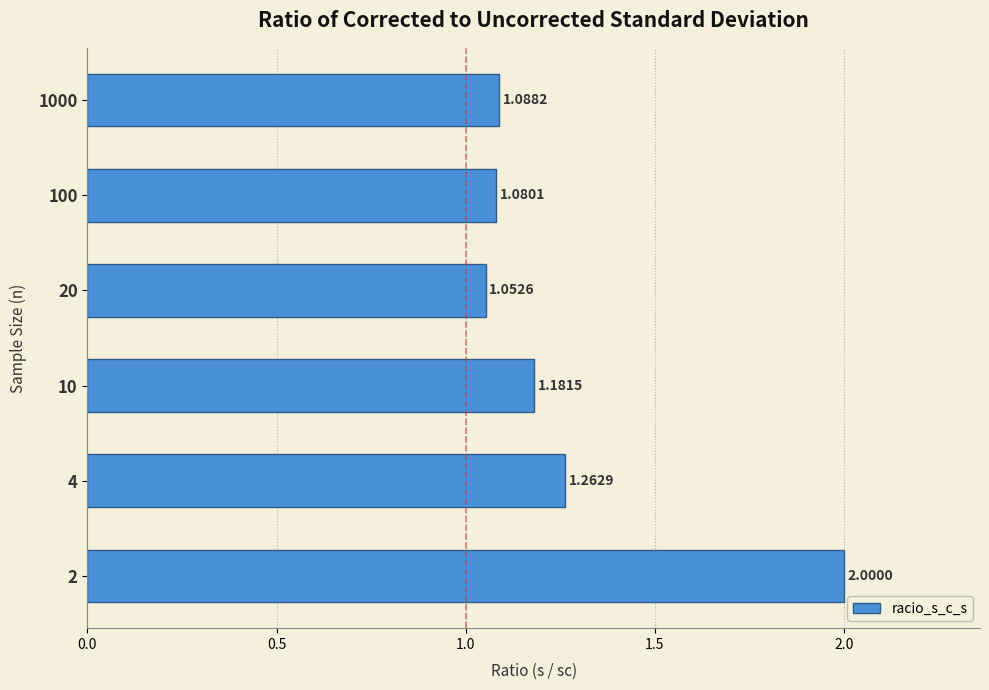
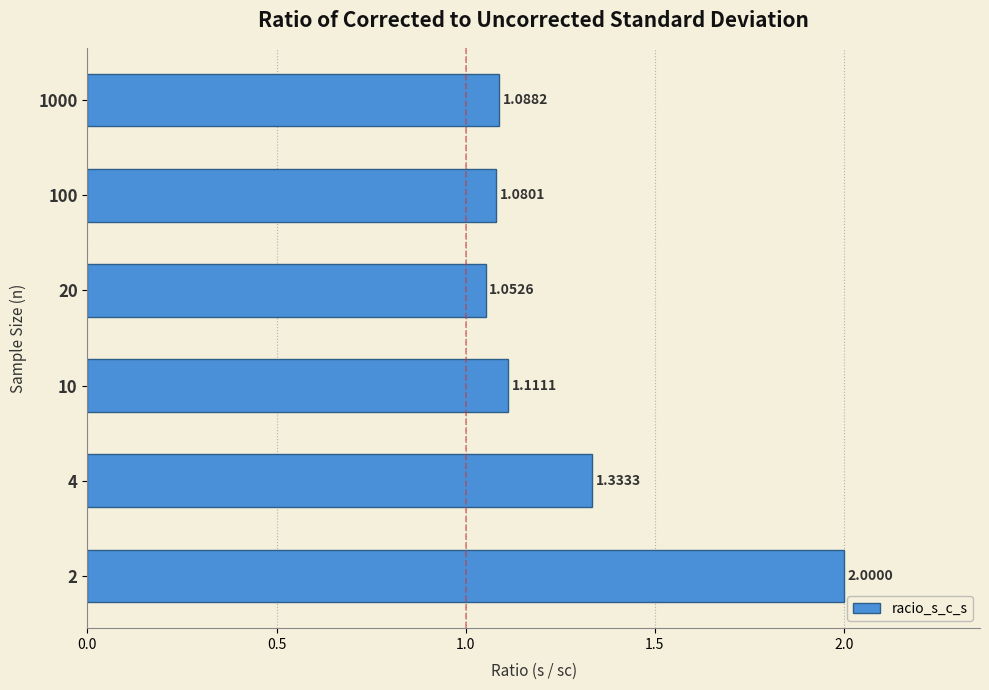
  {
    "1000": 1.0882,
    "100": 1.0801,
    "20": 1.0526,
-   "10": 1.1815,
-   "4": 1.2629,
+   "10": 1.1111,
+   "4": 1.3333,
    "2": 2.0000
  }
